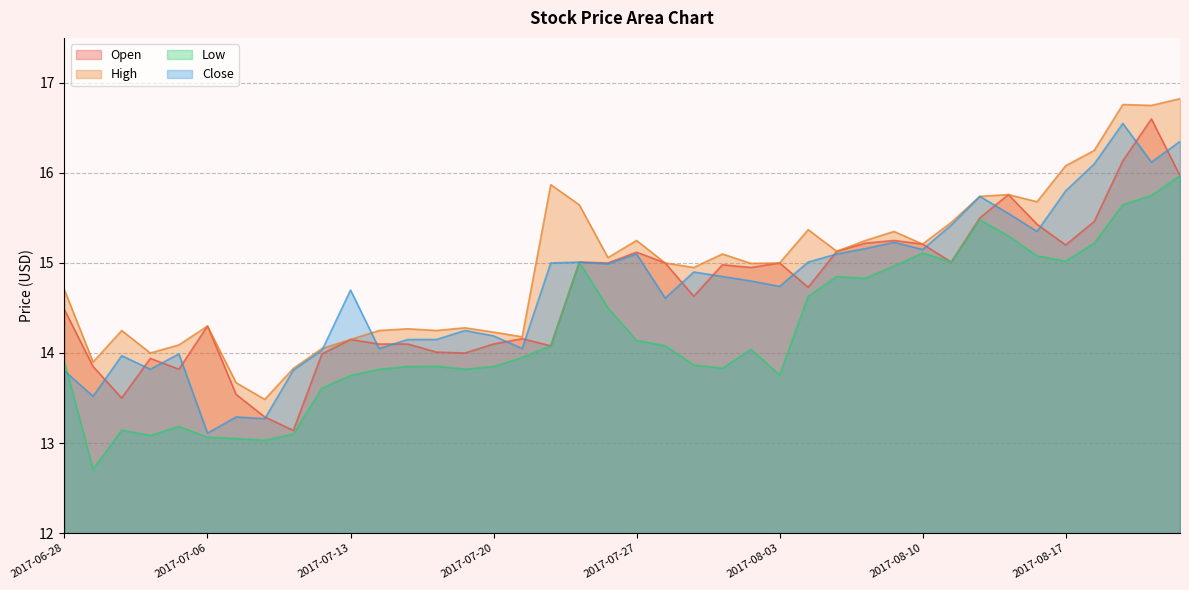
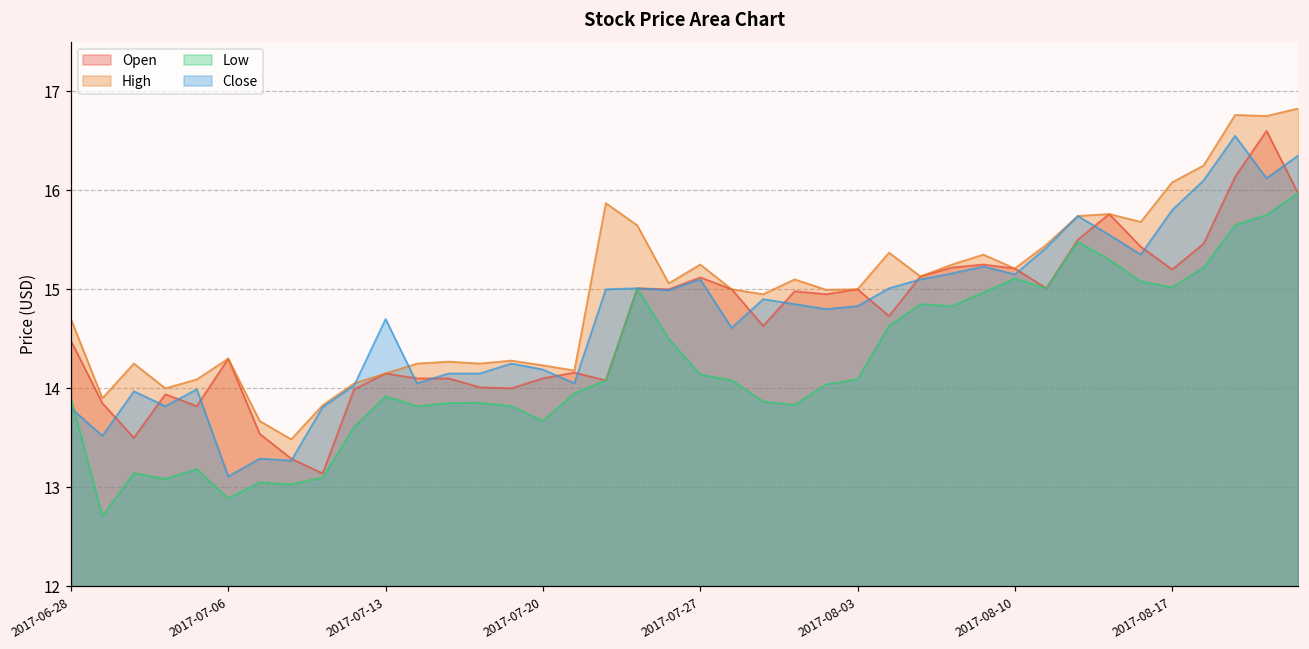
  {
    "Low": {
      "2017-06-28": 13.9,
-     "2017-07-06": 13.1,
-     "2017-07-13": 13.8,
-     "2017-07-20": 13.9,
+     "2017-07-06": 12.9,
+     "2017-07-13": 13.9,
+     "2017-07-20": 13.7,
      "2017-07-27": 14.1,
-     "2017-08-03": 13.8,
+     "2017-08-03": 14.1,
      "2017-08-10": 15.1,
      "2017-08-17": 15.0
    },
    "Close": {
      "2017-06-28": 13.8,
      "2017-07-06": 13.1,
      "2017-07-13": 14.7,
      "2017-07-20": 14.2,
-     "2017-08-03": 14.7,
+     "2017-08-03": 14.8,
      "2017-08-10": 15.2,
      "2017-08-17": 15.8
    }
  }
